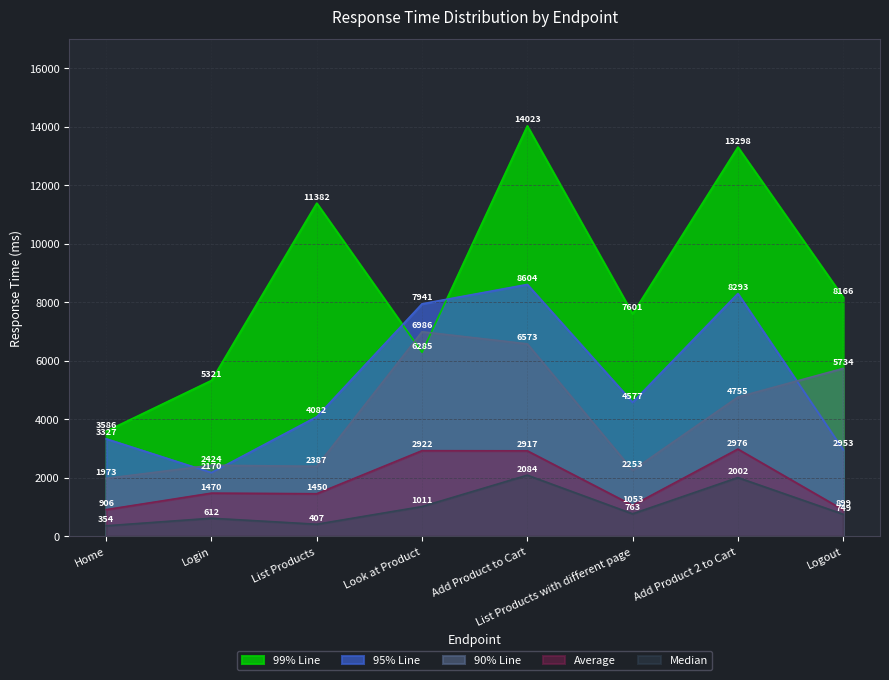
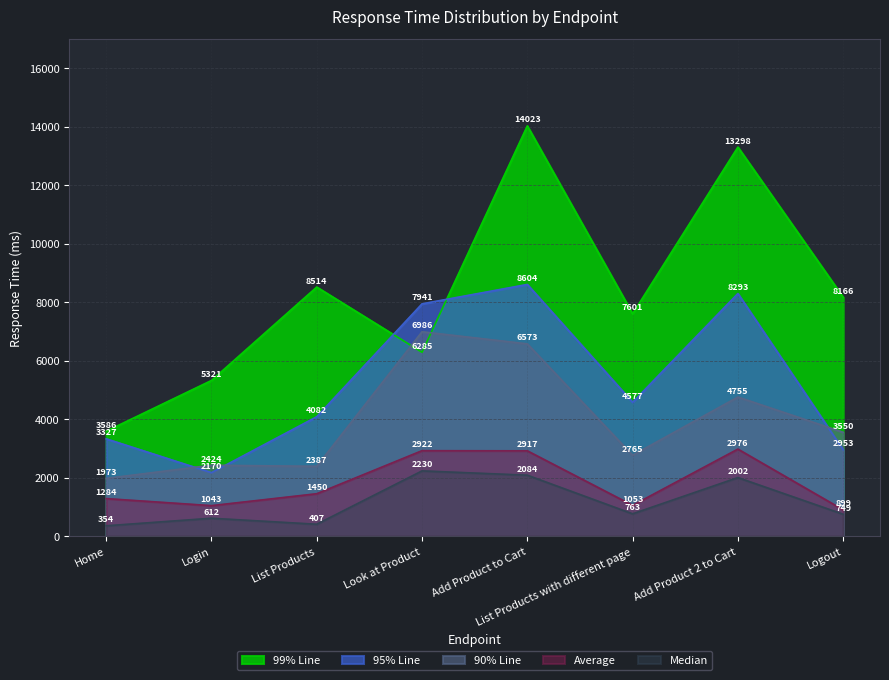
  {
    "99% Line": {
      "Login": 5321,
-     "List Products": 11382,
+     "List Products": 8514,
      "Look at Product": 6285,
      "Add Product to Cart": 14023,
      "List Products with different page": 7601,
      "Add Product 2 to Cart": 13298,
      "Logout": 8166
    },
    "95% Line": {
      "List Products": 4082,
      "Look at Product": 7941,
      "Add Product to Cart": 8604,
      "List Products with different page": 4577,
      "Add Product 2 to Cart": 8293,
      "Logout": 2953
    },
    "90% Line": {
      "Home": 1973,
      "List Products": 2387,
      "Look at Product": 6986,
      "Add Product to Cart": 6573,
-     "List Products with different page": 2253,
+     "List Products with different page": 2765,
      "Add Product 2 to Cart": 4755,
-     "Logout": 5734
+     "Logout": 3550
    },
    "Average": {
-     "Home": 906,
-     "Login": 1470,
+     "Home": 1284,
+     "Login": 1043,
      "List Products": 1450,
      "Look at Product": 2922,
      "Add Product to Cart": 2917,
      "List Products with different page": 1053,
      "Add Product 2 to Cart": 2976
    },
    "Median": {
      "Home": 354,
      "Login": 612,
      "List Products": 407,
-     "Look at Product": 1011,
+     "Look at Product": 2230,
      "Add Product to Cart": 2084,
      "Add Product 2 to Cart": 2002
    }
  }
